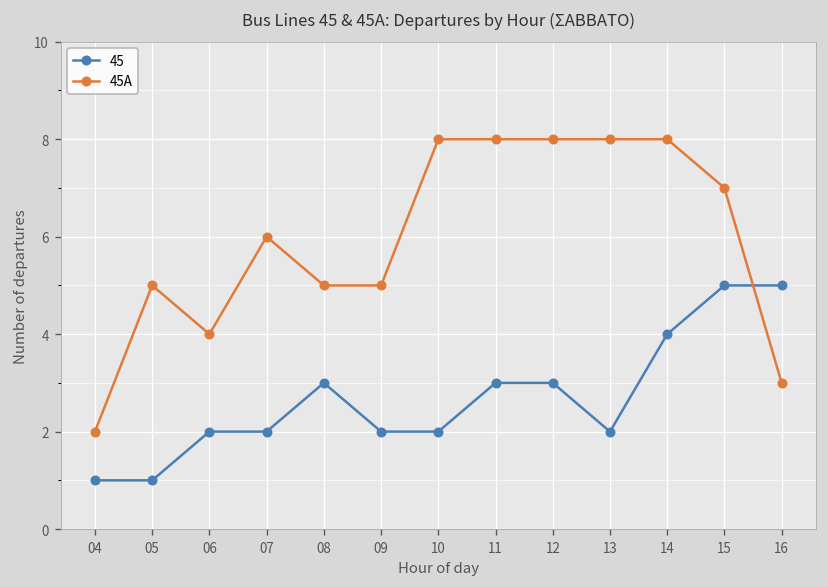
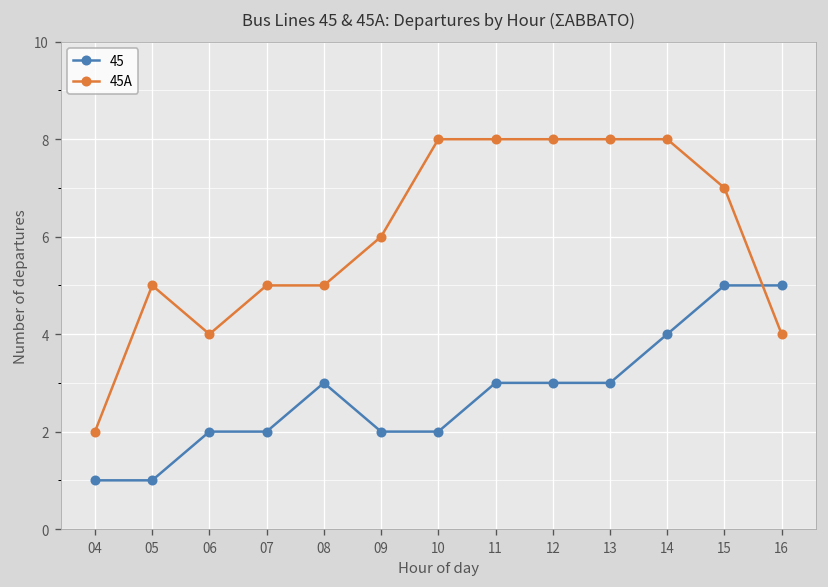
  {
    "45": {
      "04": 1,
      "05": 1,
      "06": 2,
      "07": 2,
      "08": 3,
      "09": 2,
      "10": 2,
      "11": 3,
      "12": 3,
-     "13": 2,
+     "13": 3,
      "14": 4,
      "15": 5,
      "16": 5
    },
    "45A": {
      "04": 2,
      "05": 5,
      "06": 4,
-     "07": 6,
+     "07": 5,
      "08": 5,
-     "09": 5,
+     "09": 6,
      "10": 8,
      "11": 8,
      "12": 8,
      "13": 8,
      "14": 8,
      "15": 7,
-     "16": 3
+     "16": 4
    }
  }
